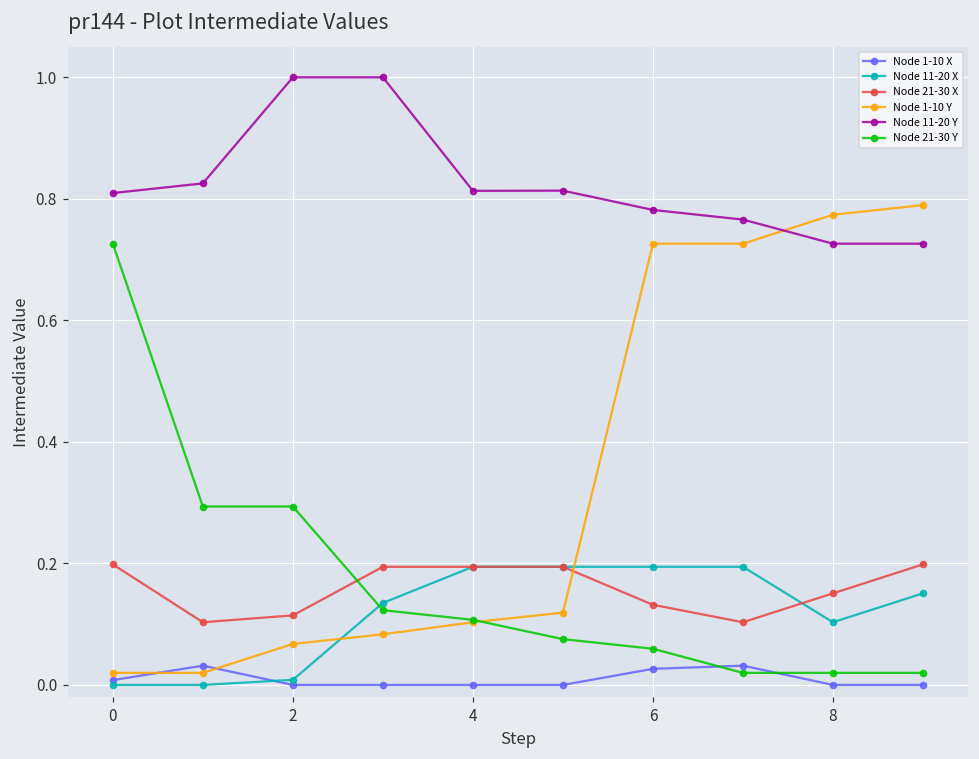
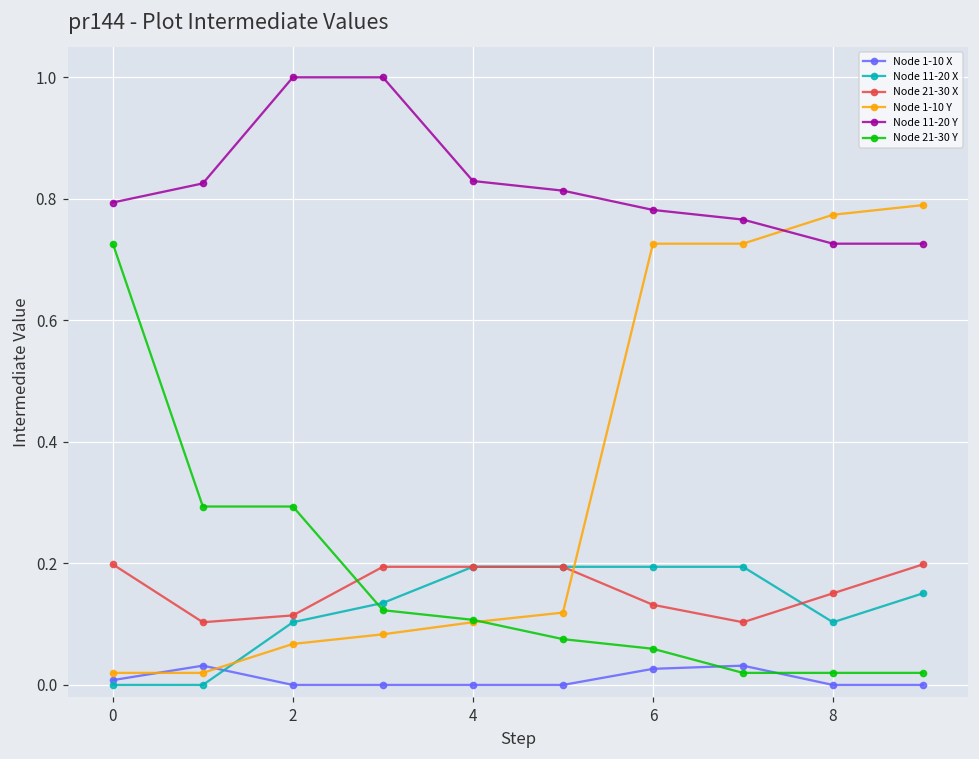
  {
    "Node 1-10 X": {
      "0": 0.01,
      "2": 0.00,
      "4": 0.00,
      "6": 0.03,
      "8": 0.00
    },
    "Node 11-20 X": {
      "0": 0.00,
-     "2": 0.01,
+     "2": 0.10,
      "6": 0.19,
      "8": 0.10
    },
    "Node 21-30 X": {
      "0": 0.20,
      "2": 0.11,
      "6": 0.13,
      "8": 0.15
    },
    "Node 1-10 Y": {
      "0": 0.02,
      "2": 0.07,
      "6": 0.73,
      "8": 0.77
    },
    "Node 11-20 Y": {
-     "0": 0.81,
+     "0": 0.79,
      "2": 1.00,
-     "4": 0.81,
+     "4": 0.83,
      "6": 0.78,
      "8": 0.73
    },
    "Node 21-30 Y": {
      "0": 0.73,
      "2": 0.29,
      "6": 0.06,
      "8": 0.02
    }
  }
